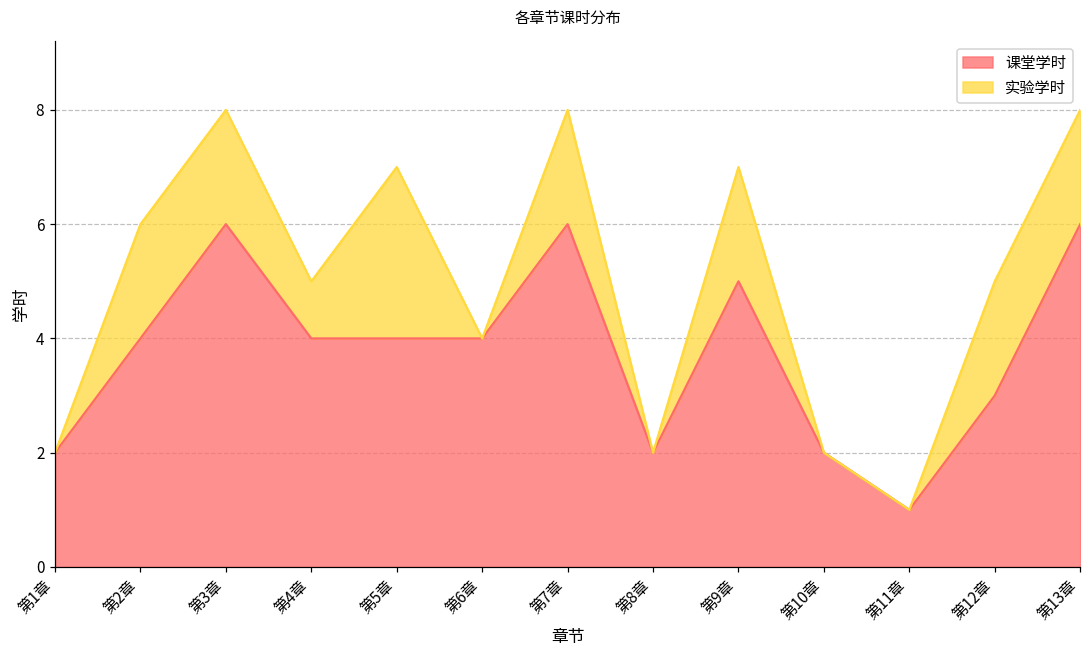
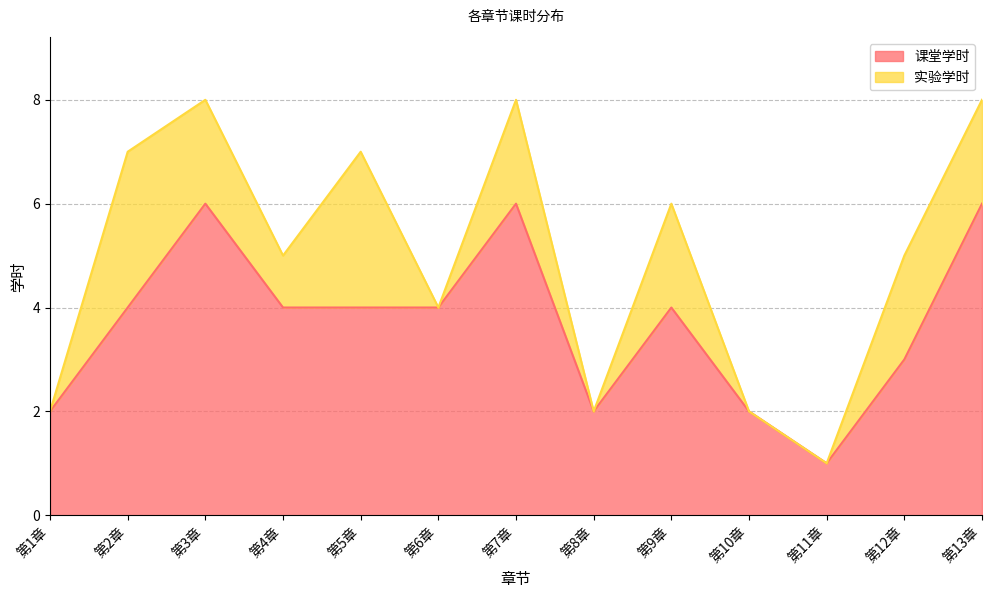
  {
    "课堂学时": {
      "第2章": 4,
      "第3章": 6,
      "第4章": 4,
      "第5章": 4,
      "第7章": 6,
-     "第9章": 5,
+     "第9章": 4,
      "第12章": 3,
      "第13章": 6
    },
    "实验学时": {
-     "第2章": 2,
+     "第2章": 3,
      "第3章": 2,
      "第4章": 1,
      "第5章": 3,
      "第7章": 2,
      "第9章": 2,
      "第12章": 2,
      "第13章": 2
    }
  }
